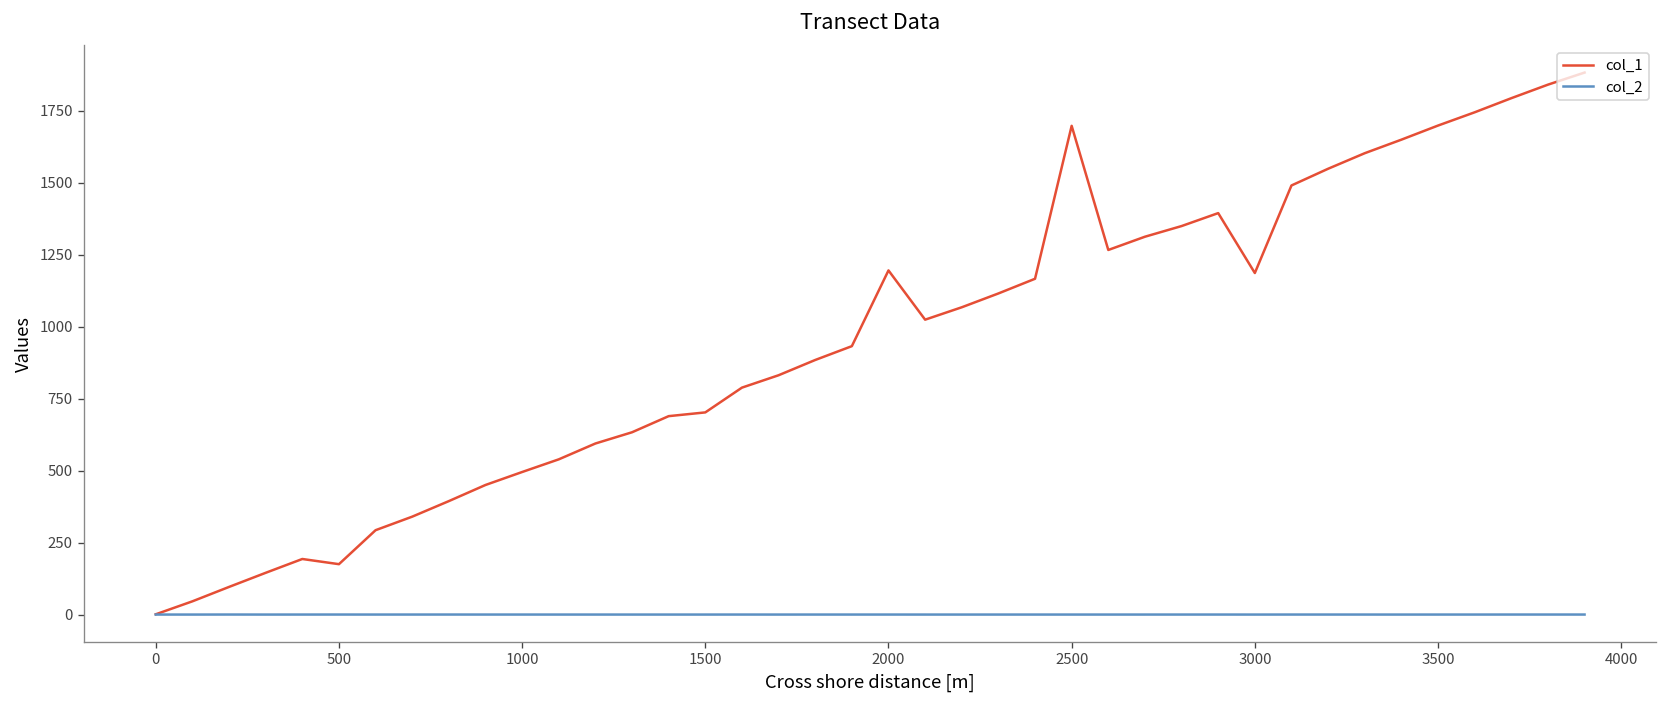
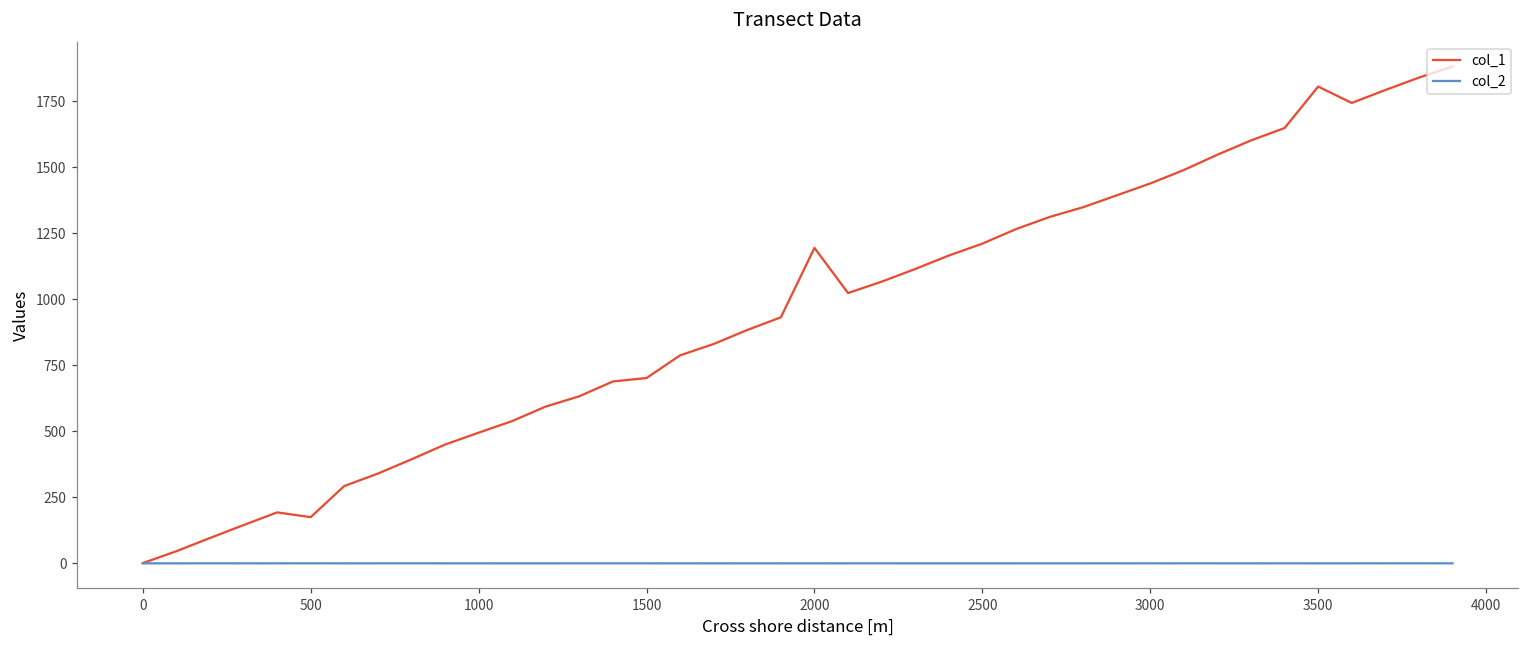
  {
    "col_1": {
      "500": 180,
      "1000": 500,
      "1500": 700,
      "2000": 1200,
-     "2500": 1700,
-     "3000": 1190,
-     "3500": 1700
+     "2500": 1210,
+     "3000": 1440,
+     "3500": 1810
    },
    "col_2": {
      "500": 0,
      "1000": 0,
      "1500": 0,
      "2000": 0,
      "2500": 0,
      "3000": 0,
      "3500": 0
    }
  }
